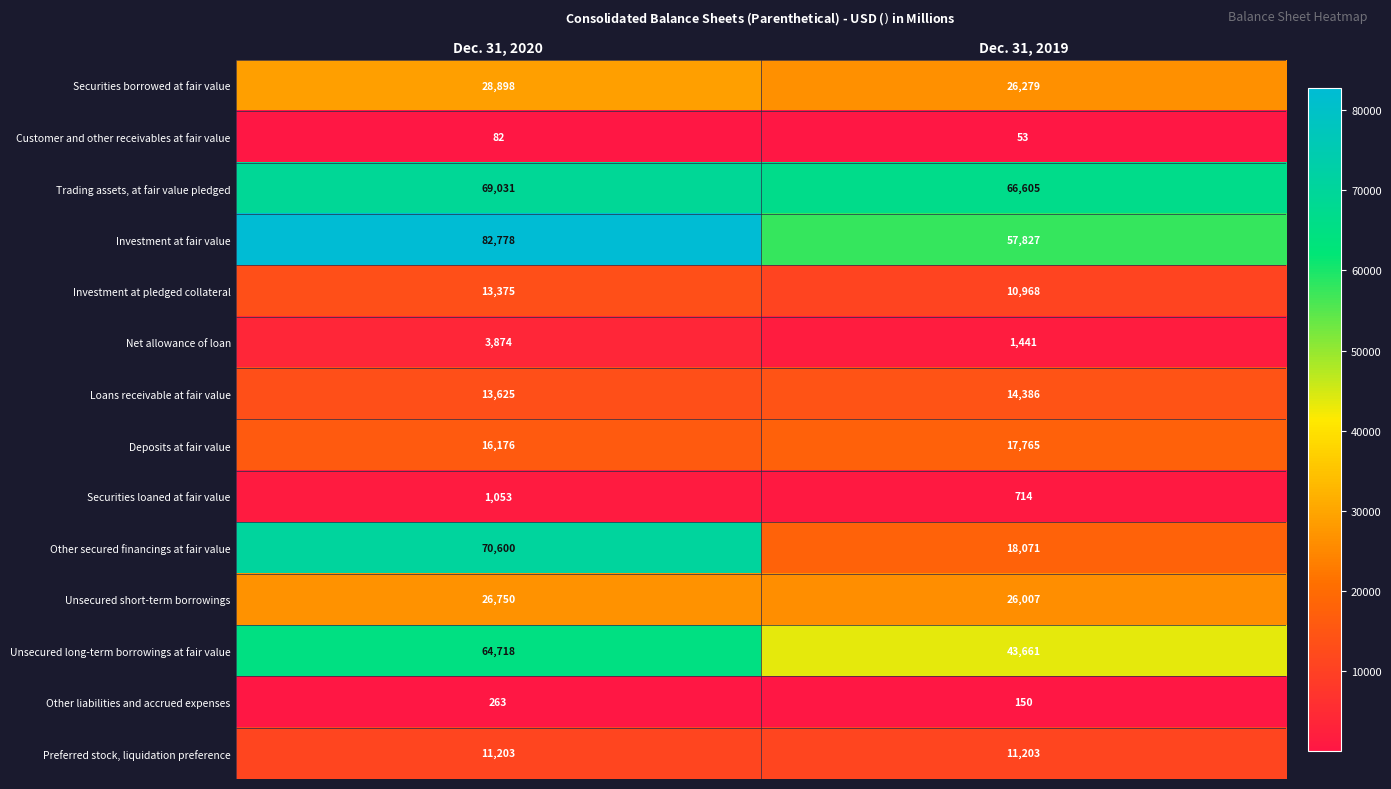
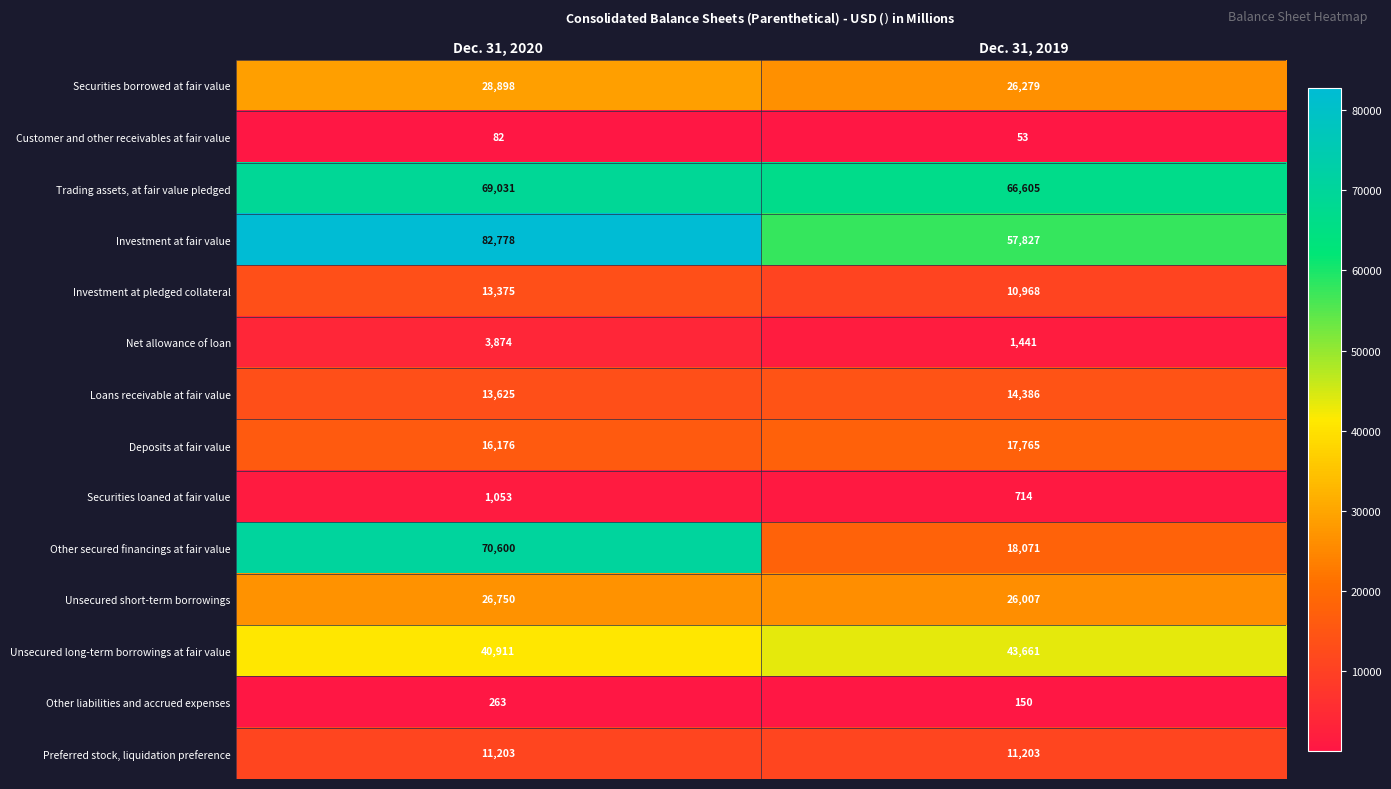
  {
    "Securities borrowed at fair value": {
      "Dec. 31, 2020": "28,898",
      "Dec. 31, 2019": "26,279"
    },
    "Customer and other receivables at fair value": {
      "Dec. 31, 2020": "82",
      "Dec. 31, 2019": "53"
    },
    "Trading assets, at fair value pledged": {
      "Dec. 31, 2020": "69,031",
      "Dec. 31, 2019": "66,605"
    },
    "Investment at fair value": {
      "Dec. 31, 2020": "82,778",
      "Dec. 31, 2019": "57,827"
    },
    "Investment at pledged collateral": {
      "Dec. 31, 2020": "13,375",
      "Dec. 31, 2019": "10,968"
    },
    "Net allowance of loan": {
      "Dec. 31, 2020": "3,874",
      "Dec. 31, 2019": "1,441"
    },
    "Loans receivable at fair value": {
      "Dec. 31, 2020": "13,625",
      "Dec. 31, 2019": "14,386"
    },
    "Deposits at fair value": {
      "Dec. 31, 2020": "16,176",
      "Dec. 31, 2019": "17,765"
    },
    "Securities loaned at fair value": {
      "Dec. 31, 2020": "1,053",
      "Dec. 31, 2019": "714"
    },
    "Other secured financings at fair value": {
      "Dec. 31, 2020": "70,600",
      "Dec. 31, 2019": "18,071"
    },
    "Unsecured short-term borrowings": {
      "Dec. 31, 2020": "26,750",
      "Dec. 31, 2019": "26,007"
    },
    "Unsecured long-term borrowings at fair value": {
-     "Dec. 31, 2020": "64,718",
+     "Dec. 31, 2020": "40,911",
      "Dec. 31, 2019": "43,661"
    },
    "Other liabilities and accrued expenses": {
      "Dec. 31, 2020": "263",
      "Dec. 31, 2019": "150"
    },
    "Preferred stock, liquidation preference": {
      "Dec. 31, 2020": "11,203",
      "Dec. 31, 2019": "11,203"
    }
  }
